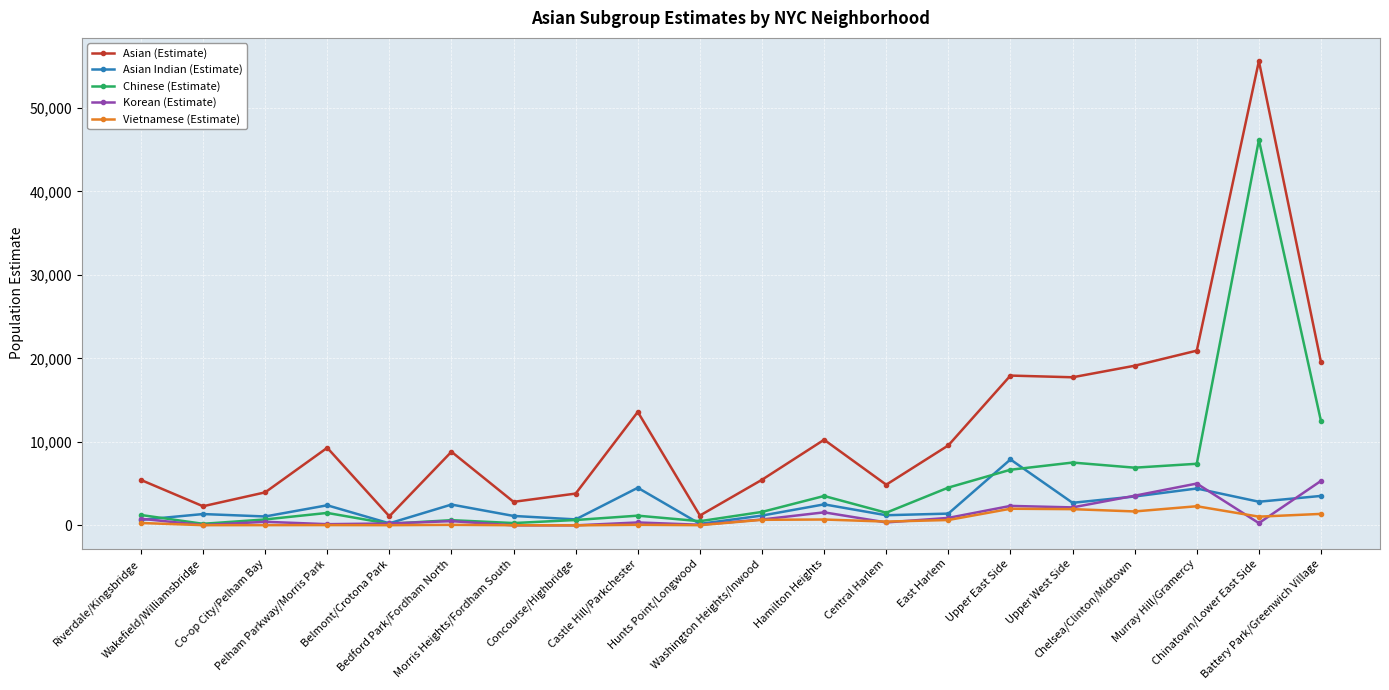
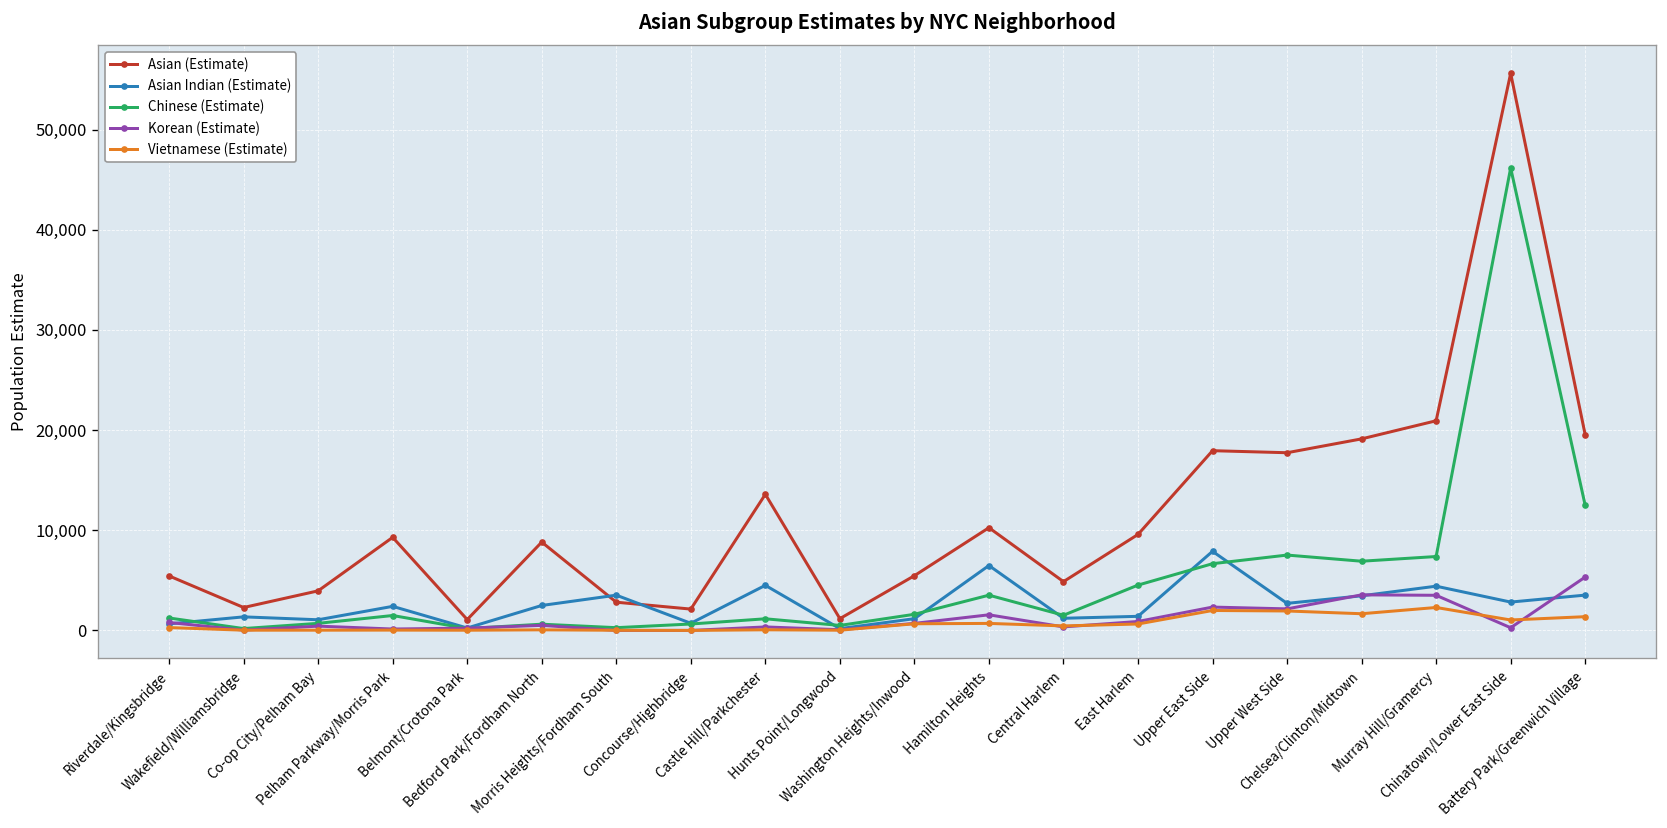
  {
    "Asian (Estimate)": {
      "Riverdale/Kingsbridge": "5,000",
      "Wakefield/Williamsbridge": "2,000",
      "Co-op City/Pelham Bay": "4,000",
      "Pelham Parkway/Morris Park": "9,000",
      "Belmont/Crotona Park": "1,000",
      "Bedford Park/Fordham North": "9,000",
      "Morris Heights/Fordham South": "3,000",
-     "Concourse/Highbridge": "4,000",
+     "Concourse/Highbridge": "2,000",
      "Castle Hill/Parkchester": "14,000",
      "Hunts Point/Longwood": "1,000",
      "Washington Heights/Inwood": "5,000",
      "Hamilton Heights": "10,000",
      "Central Harlem": "5,000",
      "East Harlem": "10,000",
      "Upper East Side": "18,000",
      "Upper West Side": "18,000",
      "Chelsea/Clinton/Midtown": "19,000",
      "Murray Hill/Gramercy": "21,000",
      "Chinatown/Lower East Side": "56,000",
      "Battery Park/Greenwich Village": "20,000"
    },
    "Asian Indian (Estimate)": {
      "Wakefield/Williamsbridge": "1,000",
      "Co-op City/Pelham Bay": "1,000",
      "Pelham Parkway/Morris Park": "2,000",
      "Bedford Park/Fordham North": "2,000",
-     "Morris Heights/Fordham South": "1,000",
+     "Morris Heights/Fordham South": "4,000",
      "Castle Hill/Parkchester": "5,000",
      "Washington Heights/Inwood": "1,000",
-     "Hamilton Heights": "3,000",
+     "Hamilton Heights": "6,000",
      "East Harlem": "1,000",
      "Upper East Side": "8,000",
      "Upper West Side": "3,000",
      "Murray Hill/Gramercy": "4,000",
      "Chinatown/Lower East Side": "3,000",
      "Battery Park/Greenwich Village": "4,000"
    },
    "Chinese (Estimate)": {
      "Riverdale/Kingsbridge": "1,000",
      "Pelham Parkway/Morris Park": "1,000",
      "Castle Hill/Parkchester": "1,000",
      "Hunts Point/Longwood": "0",
      "Washington Heights/Inwood": "2,000",
      "Hamilton Heights": "4,000",
      "East Harlem": "5,000",
      "Upper East Side": "7,000",
      "Upper West Side": "8,000",
      "Chelsea/Clinton/Midtown": "7,000",
      "Murray Hill/Gramercy": "7,000",
      "Chinatown/Lower East Side": "46,000",
      "Battery Park/Greenwich Village": "12,000"
    },
    "Korean (Estimate)": {
      "Hamilton Heights": "2,000",
      "Upper East Side": "2,000",
-     "Murray Hill/Gramercy": "5,000",
+     "Murray Hill/Gramercy": "4,000",
      "Chinatown/Lower East Side": "0",
      "Battery Park/Greenwich Village": "5,000"
    },
    "Vietnamese (Estimate)": {
      "Riverdale/Kingsbridge": "0",
      "Co-op City/Pelham Bay": "0",
      "Bedford Park/Fordham North": "0",
      "Hamilton Heights": "1,000",
      "Upper East Side": "2,000",
      "Chelsea/Clinton/Midtown": "2,000",
      "Murray Hill/Gramercy": "2,000",
      "Chinatown/Lower East Side": "1,000",
      "Battery Park/Greenwich Village": "1,000"
    }
  }
